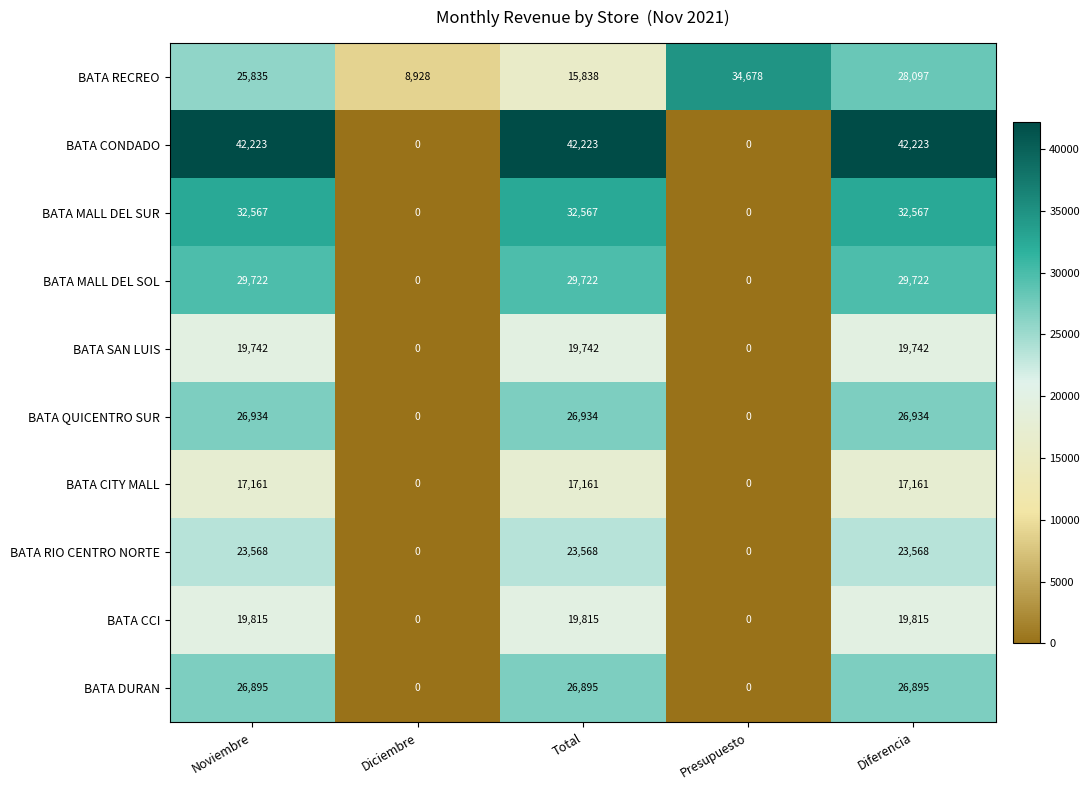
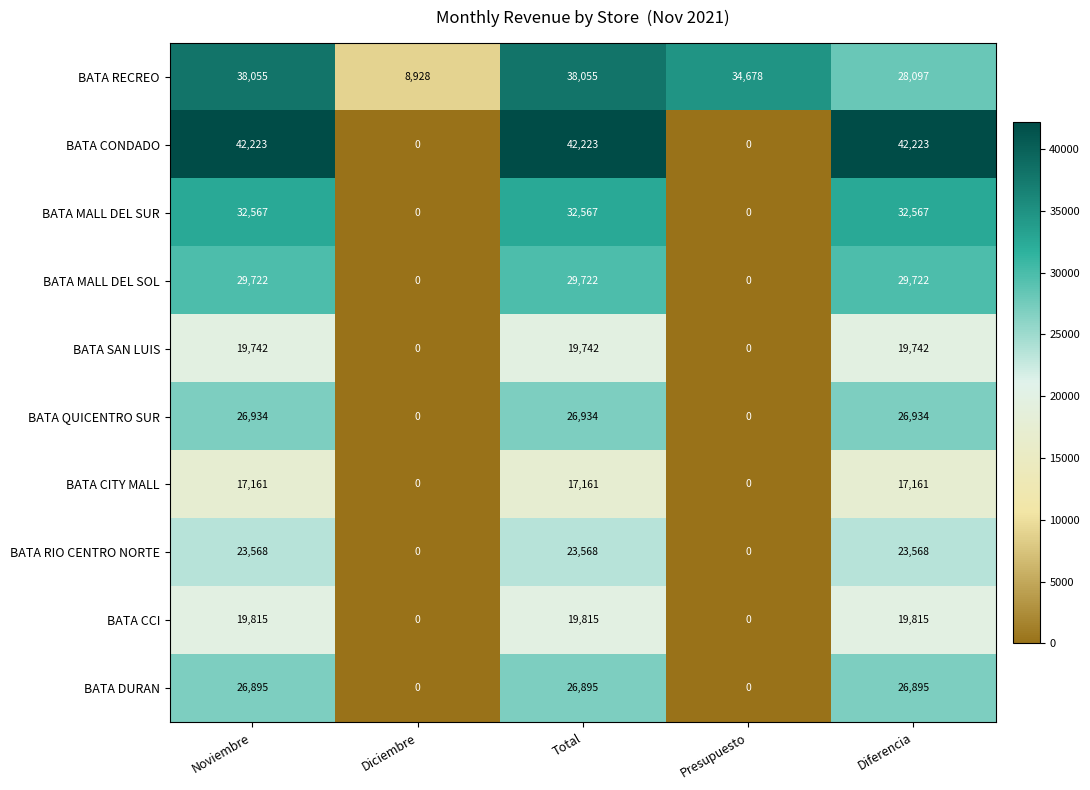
  {
    "BATA RECREO": {
-     "Noviembre": "25,835",
+     "Noviembre": "38,055",
      "Diciembre": "8,928",
-     "Total": "15,838",
+     "Total": "38,055",
      "Presupuesto": "34,678",
      "Diferencia": "28,097"
    },
    "BATA CONDADO": {
      "Noviembre": "42,223",
      "Diciembre": "0",
      "Total": "42,223",
      "Presupuesto": "0",
      "Diferencia": "42,223"
    },
    "BATA MALL DEL SUR": {
      "Noviembre": "32,567",
      "Diciembre": "0",
      "Total": "32,567",
      "Presupuesto": "0",
      "Diferencia": "32,567"
    },
    "BATA MALL DEL SOL": {
      "Noviembre": "29,722",
      "Diciembre": "0",
      "Total": "29,722",
      "Presupuesto": "0",
      "Diferencia": "29,722"
    },
    "BATA SAN LUIS": {
      "Noviembre": "19,742",
      "Diciembre": "0",
      "Total": "19,742",
      "Presupuesto": "0",
      "Diferencia": "19,742"
    },
    "BATA QUICENTRO SUR": {
      "Noviembre": "26,934",
      "Diciembre": "0",
      "Total": "26,934",
      "Presupuesto": "0",
      "Diferencia": "26,934"
    },
    "BATA CITY MALL": {
      "Noviembre": "17,161",
      "Diciembre": "0",
      "Total": "17,161",
      "Presupuesto": "0",
      "Diferencia": "17,161"
    },
    "BATA RIO CENTRO NORTE": {
      "Noviembre": "23,568",
      "Diciembre": "0",
      "Total": "23,568",
      "Presupuesto": "0",
      "Diferencia": "23,568"
    },
    "BATA CCI": {
      "Noviembre": "19,815",
      "Diciembre": "0",
      "Total": "19,815",
      "Presupuesto": "0",
      "Diferencia": "19,815"
    },
    "BATA DURAN": {
      "Noviembre": "26,895",
      "Diciembre": "0",
      "Total": "26,895",
      "Presupuesto": "0",
      "Diferencia": "26,895"
    }
  }
